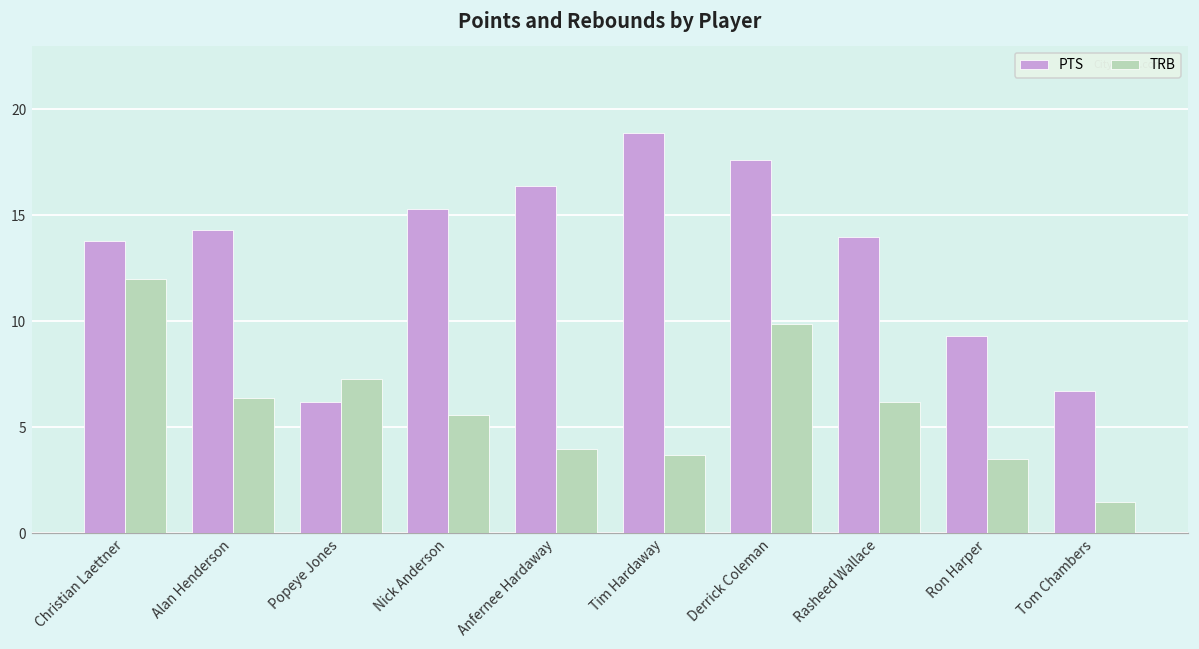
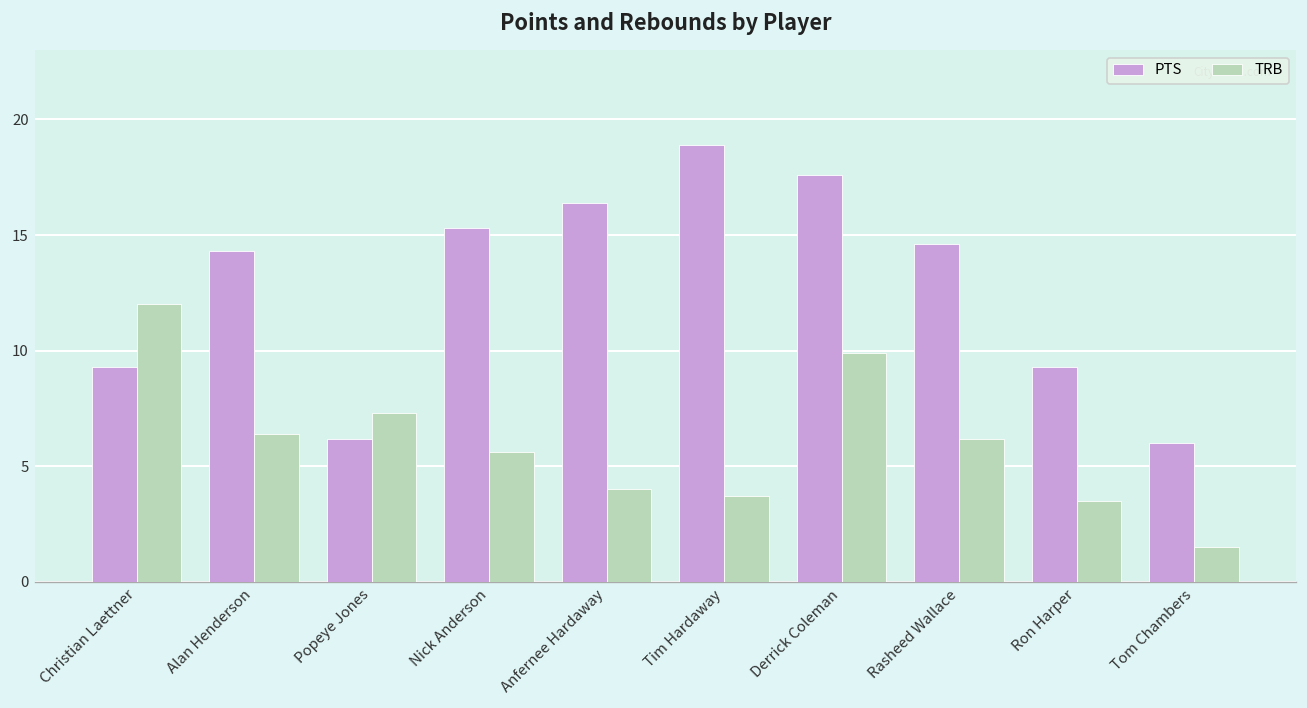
  {
    "PTS": {
-     "Christian Laettner": 13.8,
+     "Christian Laettner": 9.3,
      "Alan Henderson": 14.3,
      "Popeye Jones": 6.2,
      "Nick Anderson": 15.3,
      "Anfernee Hardaway": 16.4,
      "Tim Hardaway": 18.9,
      "Derrick Coleman": 17.6,
-     "Rasheed Wallace": 14.0,
+     "Rasheed Wallace": 14.6,
      "Ron Harper": 9.3,
-     "Tom Chambers": 6.7
+     "Tom Chambers": 6.0
    },
    "TRB": {
      "Christian Laettner": 12.0,
      "Alan Henderson": 6.4,
      "Popeye Jones": 7.3,
      "Nick Anderson": 5.6,
      "Anfernee Hardaway": 4.0,
      "Tim Hardaway": 3.7,
      "Derrick Coleman": 9.9,
      "Rasheed Wallace": 6.2,
      "Ron Harper": 3.5,
      "Tom Chambers": 1.5
    }
  }
